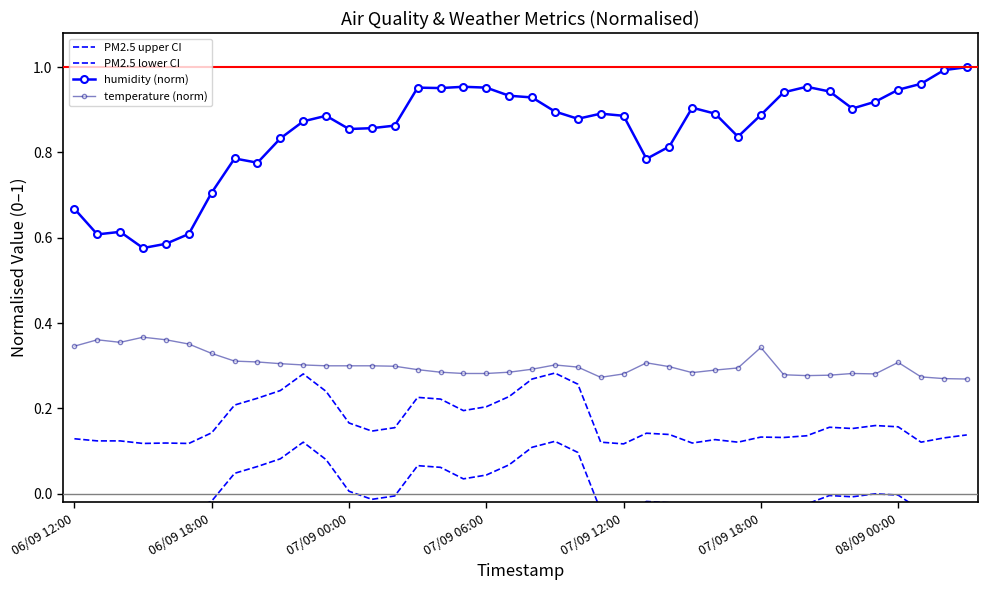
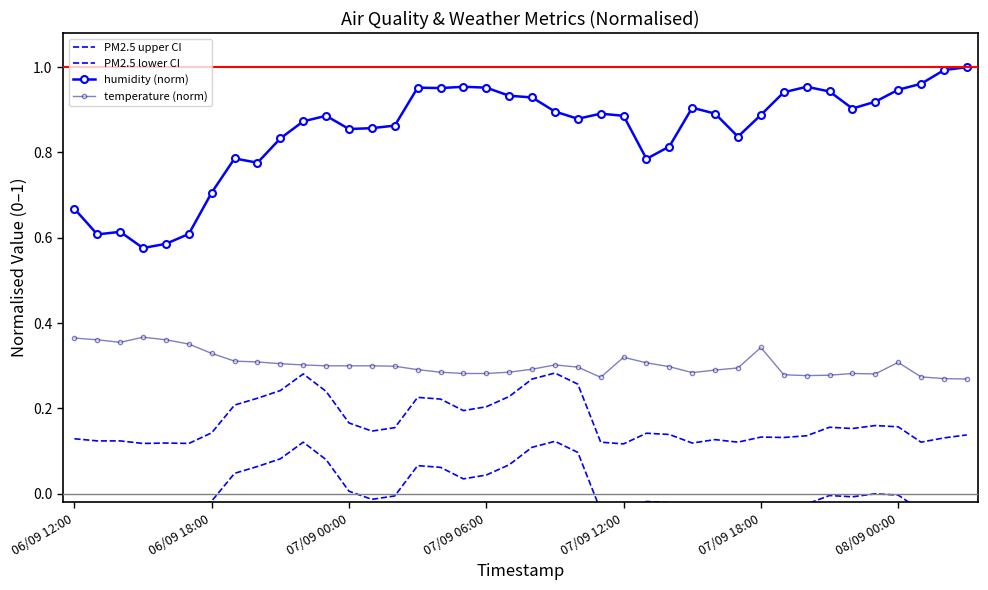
  {
    "temperature (norm)": {
-     "06/09 12:00": 0.35,
+     "06/09 12:00": 0.37,
      "06/09 18:00": 0.33,
      "07/09 00:00": 0.30,
      "07/09 06:00": 0.28,
-     "07/09 12:00": 0.28,
+     "07/09 12:00": 0.32,
      "07/09 18:00": 0.34,
      "08/09 00:00": 0.31
    }
  }
